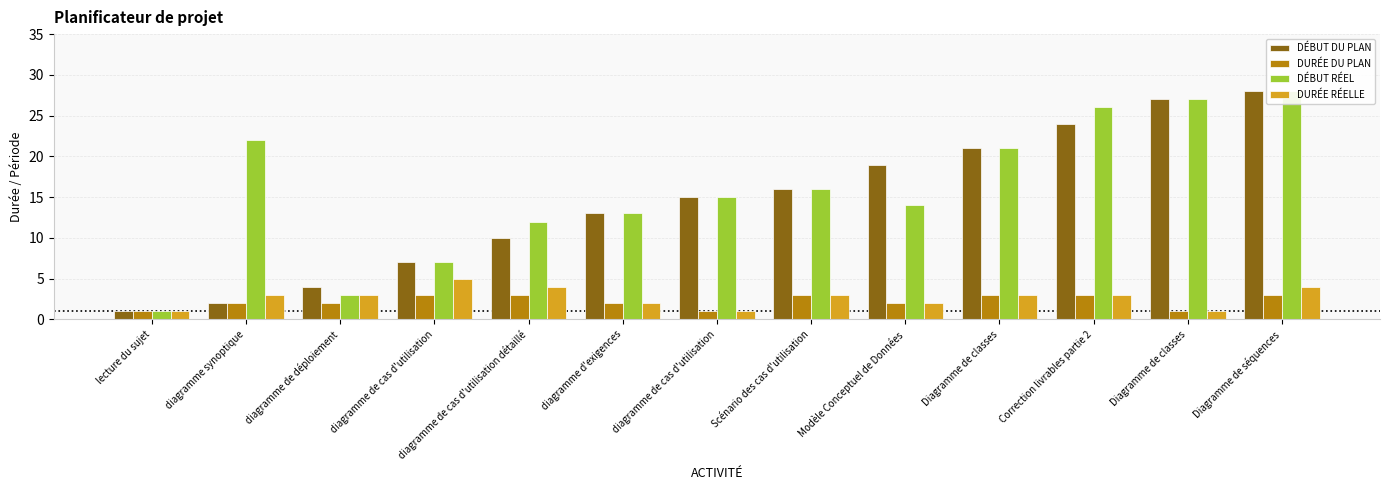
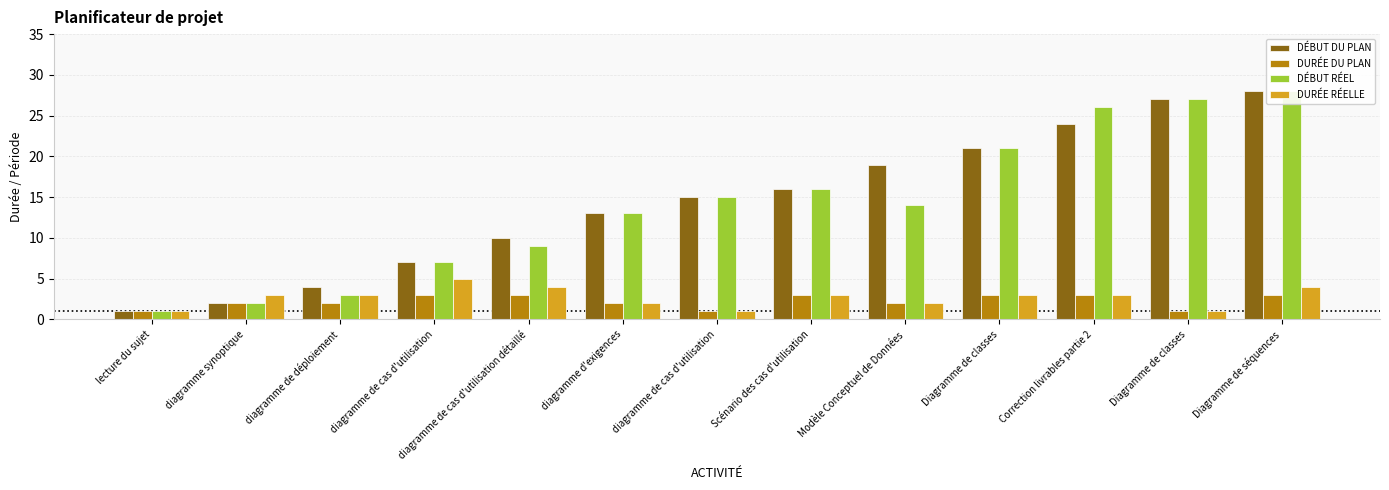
  {
    "DÉBUT RÉEL": {
      "lecture du sujet": 1,
-     "diagramme synoptique": 22,
+     "diagramme synoptique": 2,
      "diagramme de déploiement": 3,
-     "diagramme de cas d'utilisation détaillé": 12,
+     "diagramme de cas d'utilisation détaillé": 9,
      "diagramme d'exigences": 13,
      "Scénario des cas d'utilisation": 16,
      "Modèle Conceptuel de Données": 14,
      "Correction livrables partie 2": 26
    }
  }
